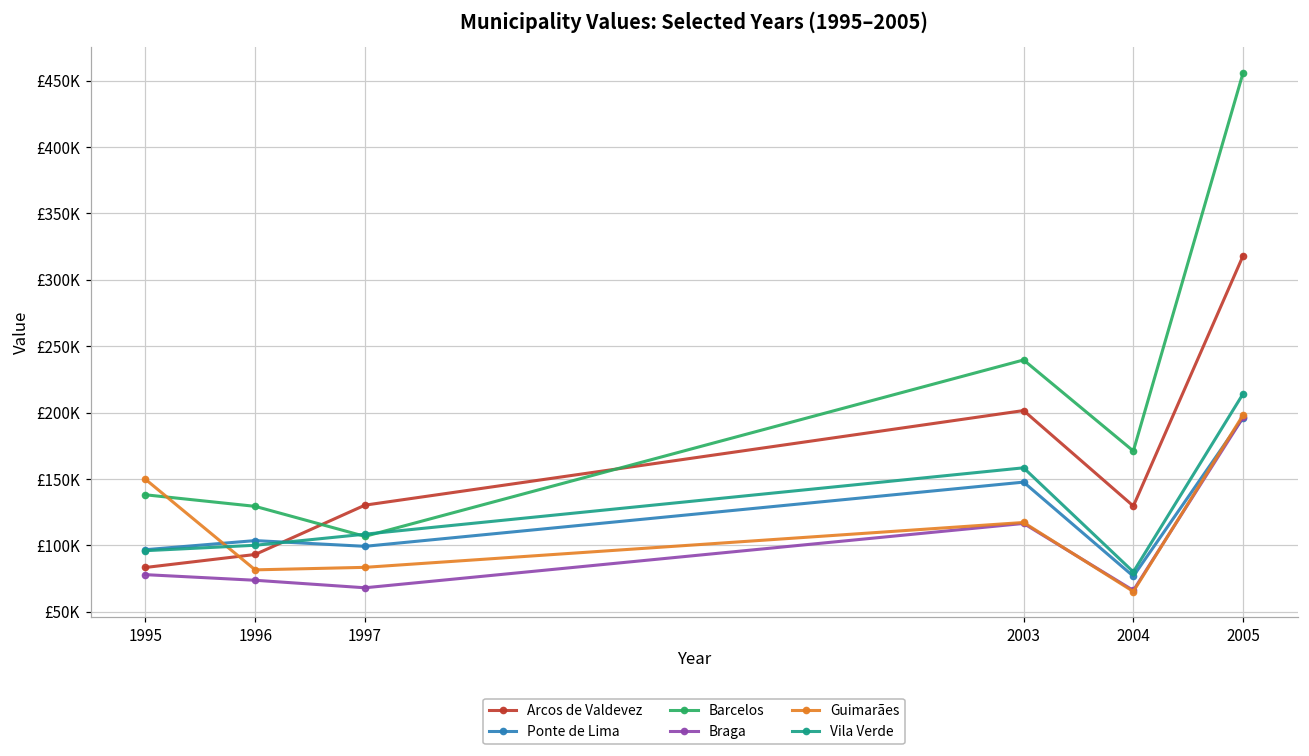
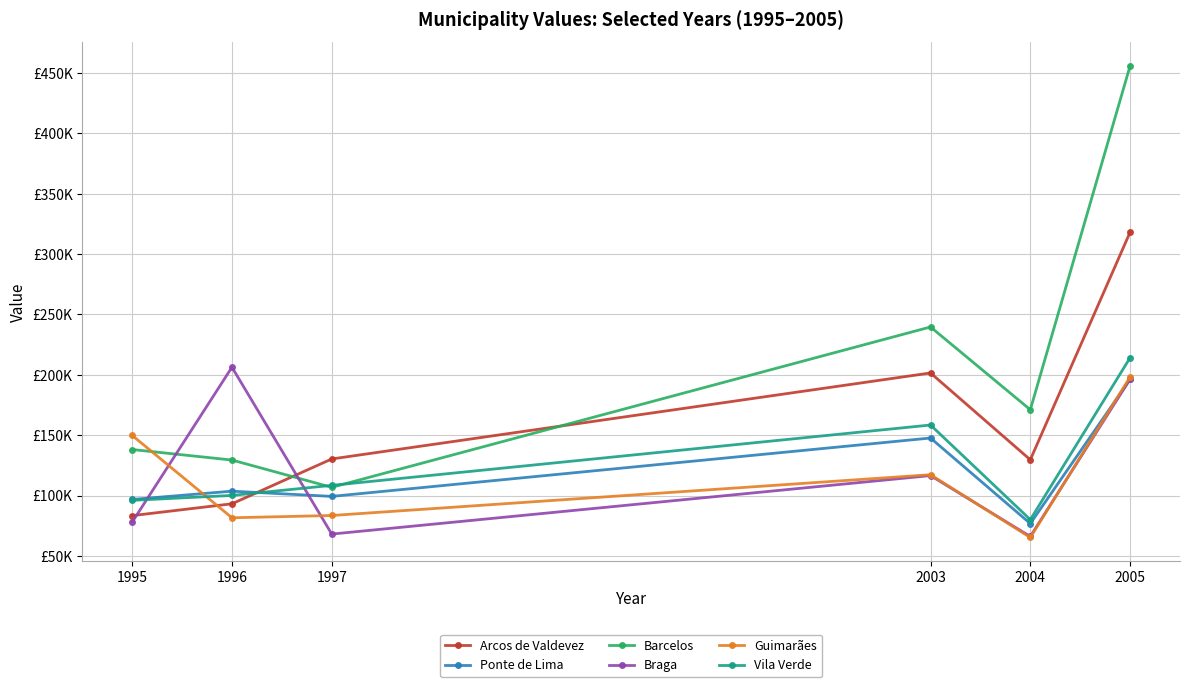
  {
    "Arcos de Valdevez": {
      "1995": "£83000",
      "1996": "£93000",
      "1997": "£130000",
      "2003": "£202000",
      "2004": "£130000",
      "2005": "£318000"
    },
    "Ponte de Lima": {
      "1996": "£104000",
      "1997": "£99000",
      "2003": "£148000",
      "2004": "£77000"
    },
    "Braga": {
      "1995": "£78000",
-     "1996": "£74000",
+     "1996": "£206000",
      "1997": "£68000"
    },
    "Guimarães": {
      "1995": "£150000",
      "1996": "£82000",
      "1997": "£83000"
    }
  }
